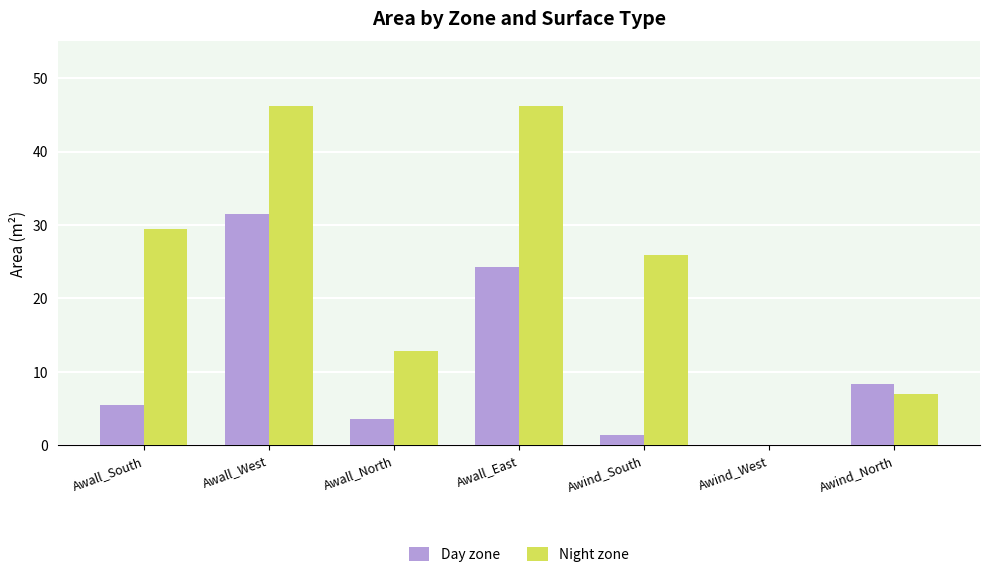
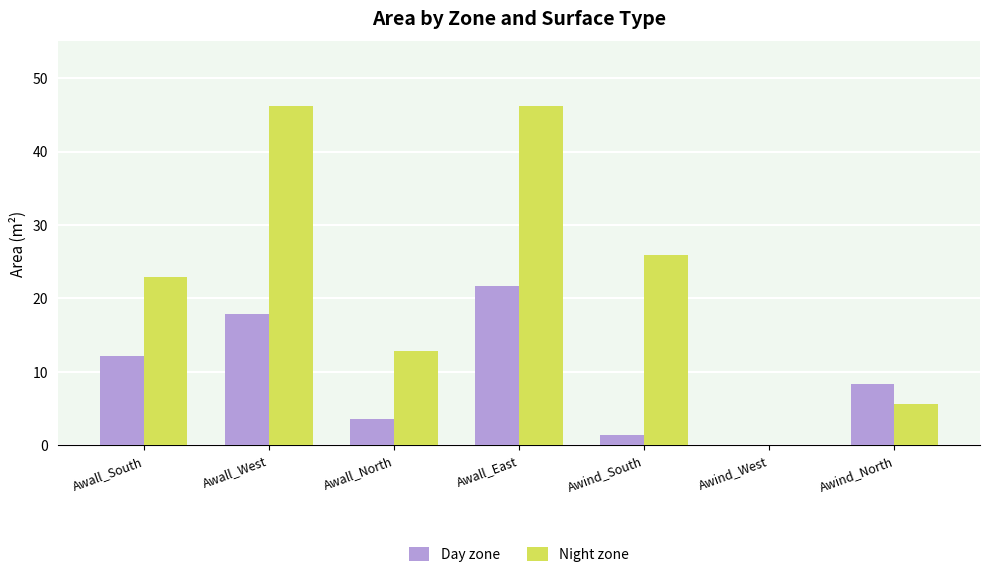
  {
    "Day zone": {
-     "Awall_South": 6,
-     "Awall_West": 32,
+     "Awall_South": 12,
+     "Awall_West": 18,
      "Awall_North": 4,
-     "Awall_East": 24,
+     "Awall_East": 22,
      "Awind_South": 1,
      "Awind_West": 0,
      "Awind_North": 8
    },
    "Night zone": {
-     "Awall_South": 30,
+     "Awall_South": 23,
      "Awall_West": 46,
      "Awall_North": 13,
      "Awall_East": 46,
      "Awind_South": 26,
      "Awind_West": 0,
-     "Awind_North": 7
+     "Awind_North": 6
    }
  }
